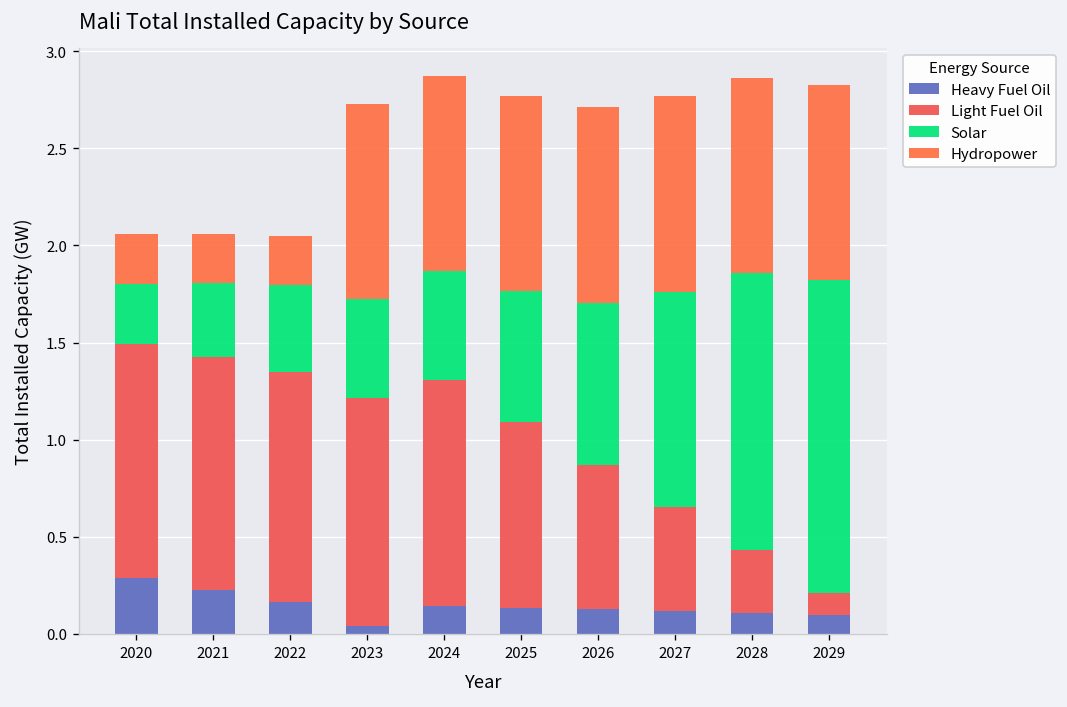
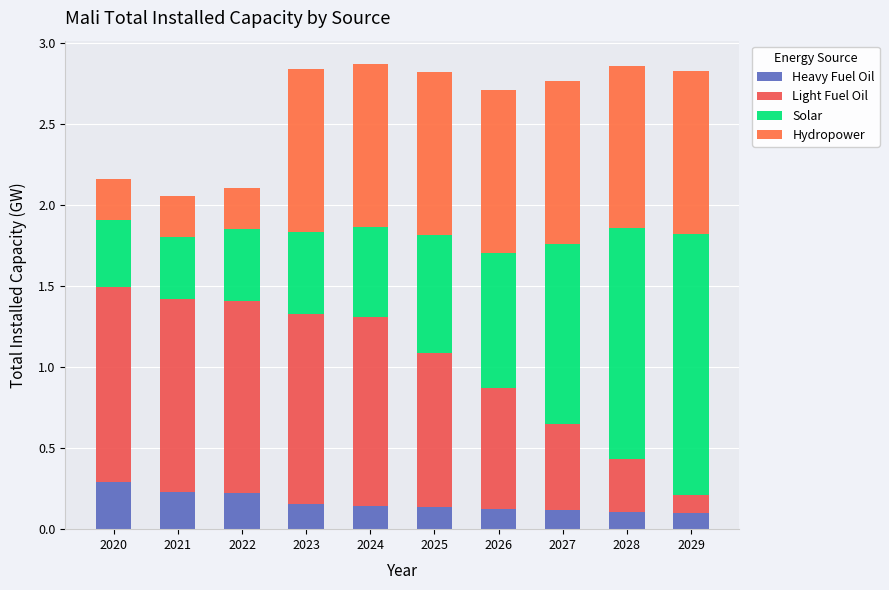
  {
    "Heavy Fuel Oil": {
      "2020": 0.29,
      "2021": 0.23,
-     "2022": 0.16,
-     "2023": 0.04,
+     "2022": 0.22,
+     "2023": 0.15,
      "2024": 0.15,
      "2025": 0.14,
      "2026": 0.13,
      "2027": 0.12,
      "2028": 0.11,
      "2029": 0.10
    },
    "Solar": {
-     "2020": 0.31,
+     "2020": 0.41,
      "2021": 0.38,
      "2022": 0.45,
      "2023": 0.51,
      "2024": 0.56,
-     "2025": 0.67,
+     "2025": 0.73,
      "2026": 0.84,
      "2027": 1.11,
      "2028": 1.43,
      "2029": 1.61
    }
  }
